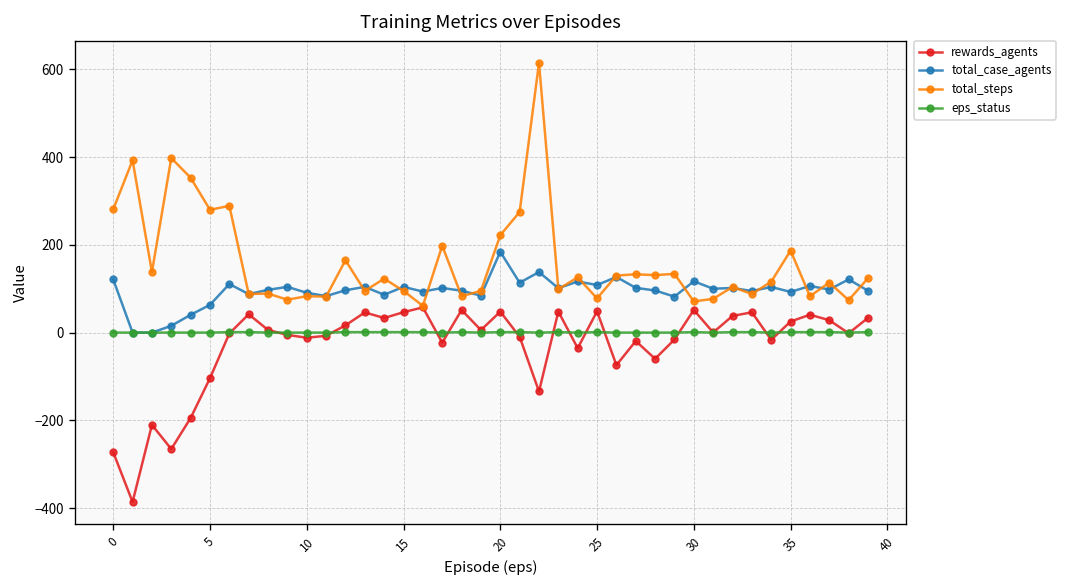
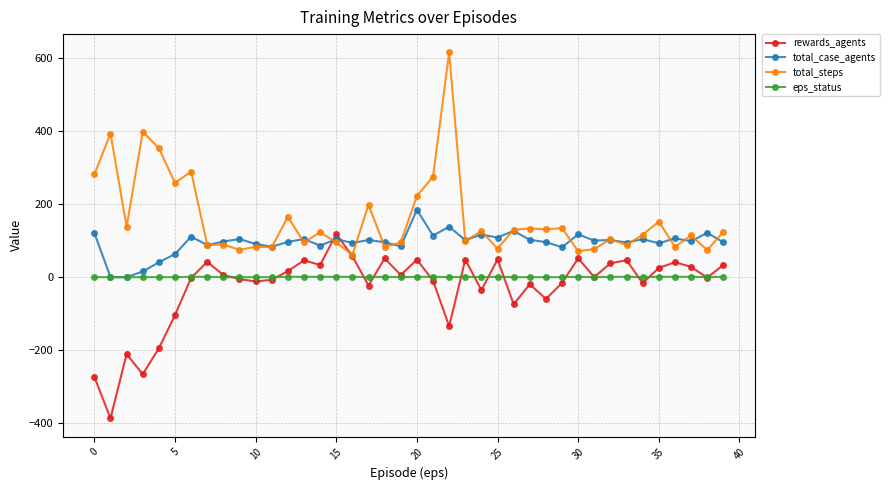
  {
    "rewards_agents": {
      "0": -270,
      "5": -100,
      "10": -10,
-     "15": 50,
+     "15": 120,
      "20": 50,
      "25": 50,
      "30": 50,
      "35": 30
    },
    "total_case_agents": {
      "0": 120,
      "5": 60,
      "10": 90,
      "15": 100,
      "20": 180,
      "25": 110,
      "30": 120,
      "35": 90
    },
    "total_steps": {
      "0": 280,
-     "5": 280,
+     "5": 260,
      "10": 80,
      "15": 100,
      "20": 220,
      "25": 80,
      "30": 70,
-     "35": 190
+     "35": 150
    },
    "eps_status": {
      "0": 0,
      "5": 0,
      "10": 0,
      "15": 0,
      "20": 0,
      "25": 0,
      "30": 0,
      "35": 0
    }
  }
